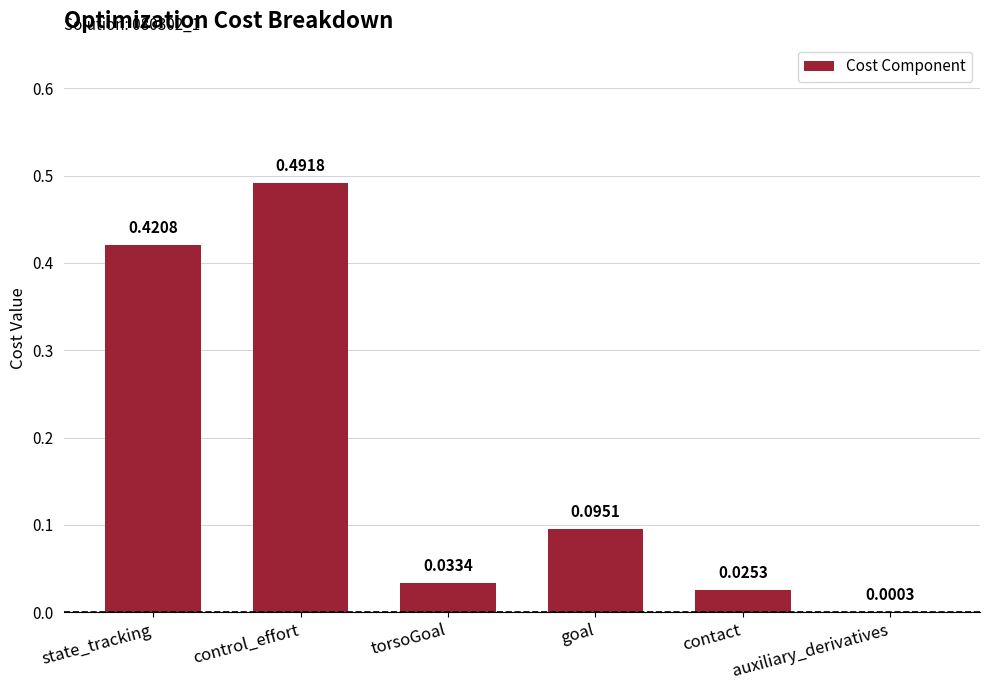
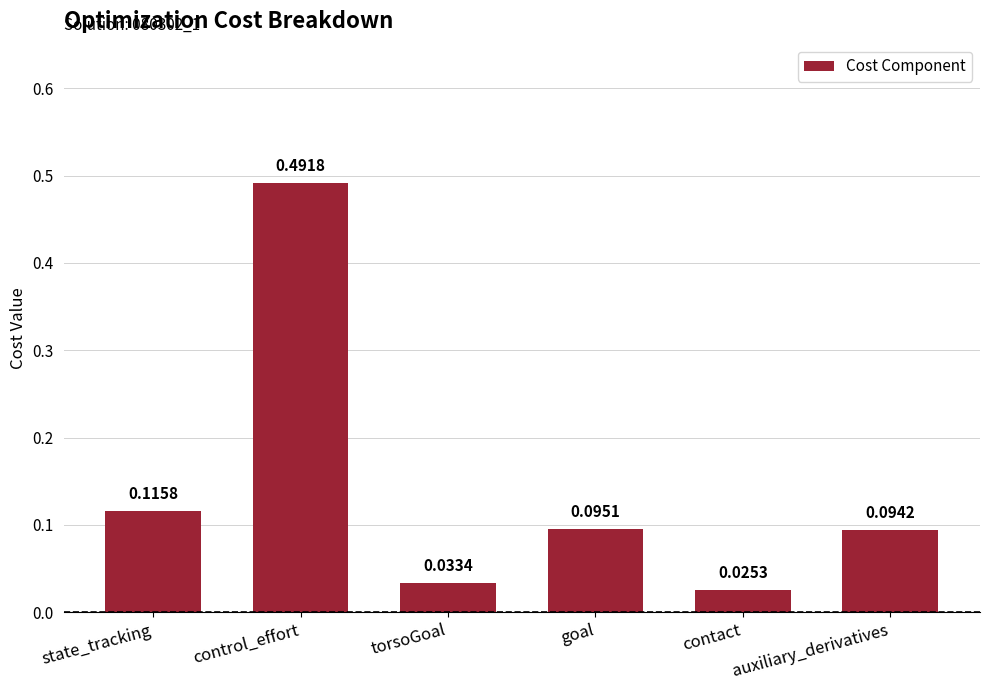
  {
-   "state_tracking": 0.4208,
+   "state_tracking": 0.1158,
    "control_effort": 0.4918,
    "torsoGoal": 0.0334,
    "goal": 0.0951,
    "contact": 0.0253,
-   "auxiliary_derivatives": 0.0003
+   "auxiliary_derivatives": 0.0942
  }
